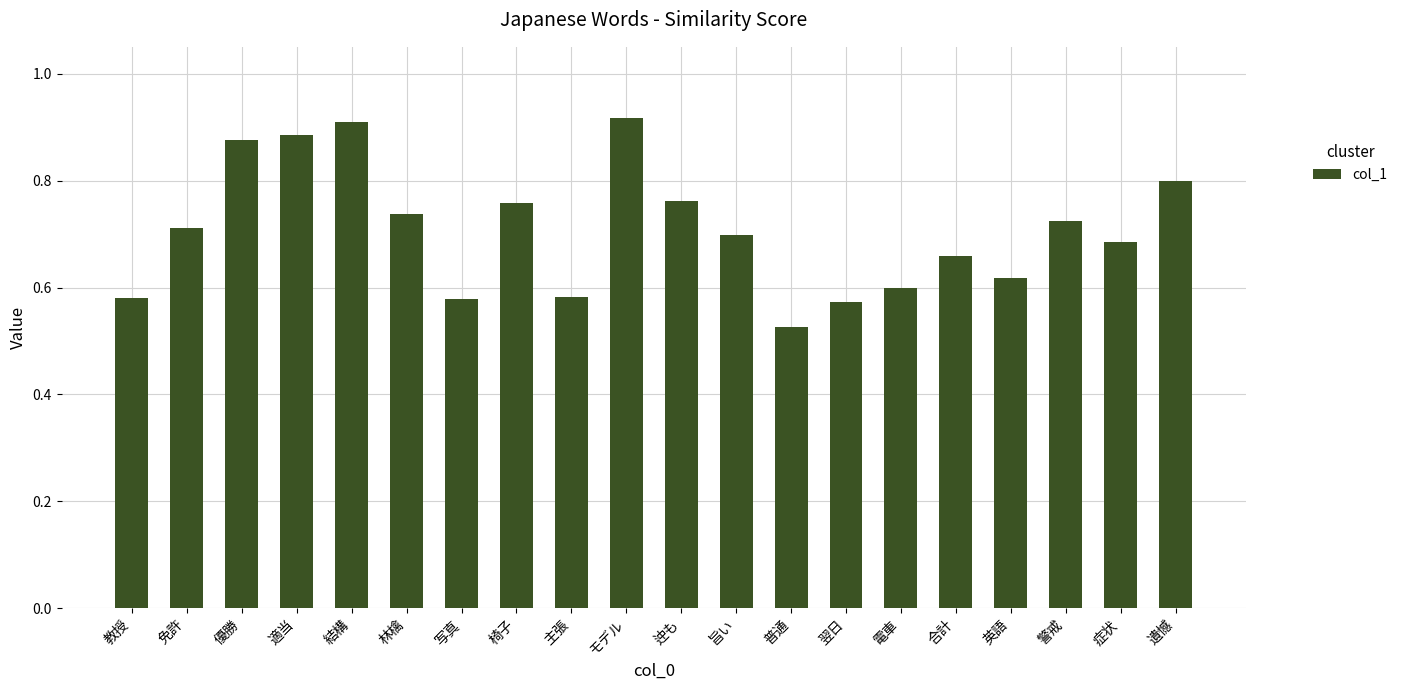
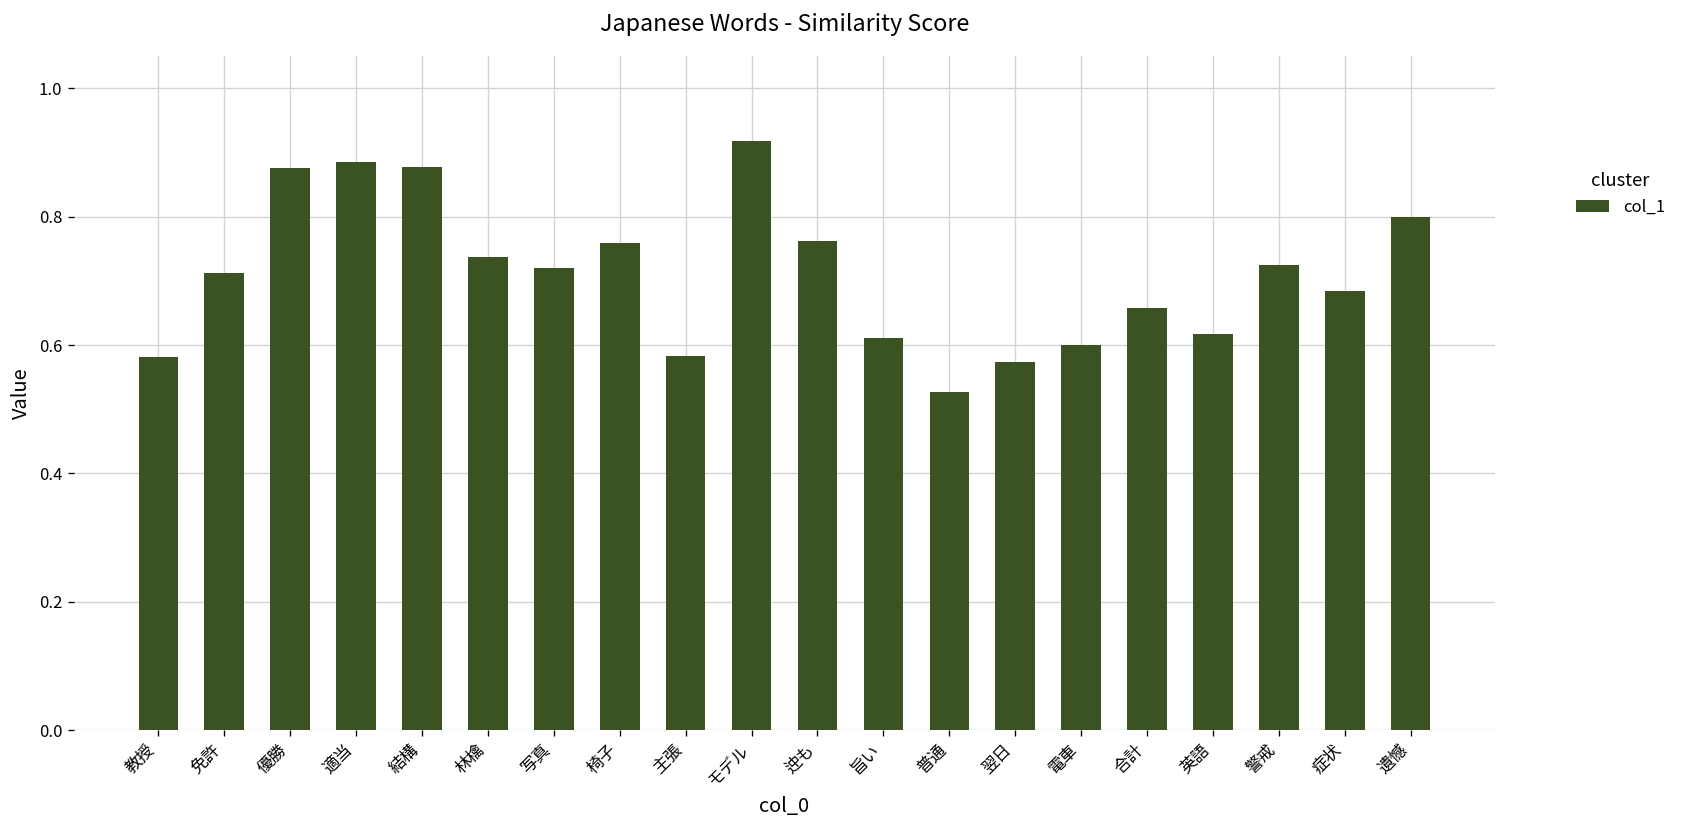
  {
    "教授": 0.58,
    "免許": 0.71,
    "優勝": 0.88,
    "適当": 0.89,
-   "結構": 0.91,
+   "結構": 0.88,
    "林檎": 0.74,
-   "写真": 0.58,
+   "写真": 0.72,
    "椅子": 0.76,
    "主張": 0.58,
    "モデル": 0.92,
    "迚も": 0.76,
-   "旨い": 0.70,
+   "旨い": 0.61,
    "普通": 0.53,
    "翌日": 0.57,
    "電車": 0.60,
    "合計": 0.66,
    "英語": 0.62,
    "警戒": 0.72,
    "症状": 0.68,
    "遺憾": 0.80
  }
